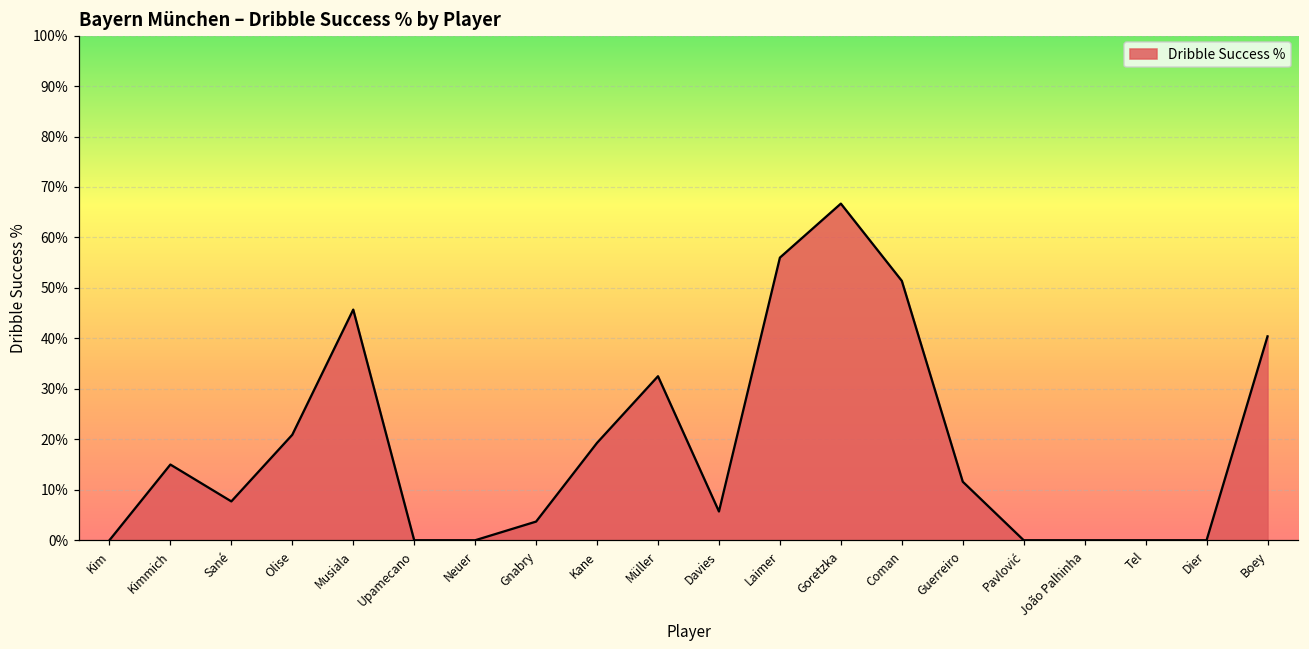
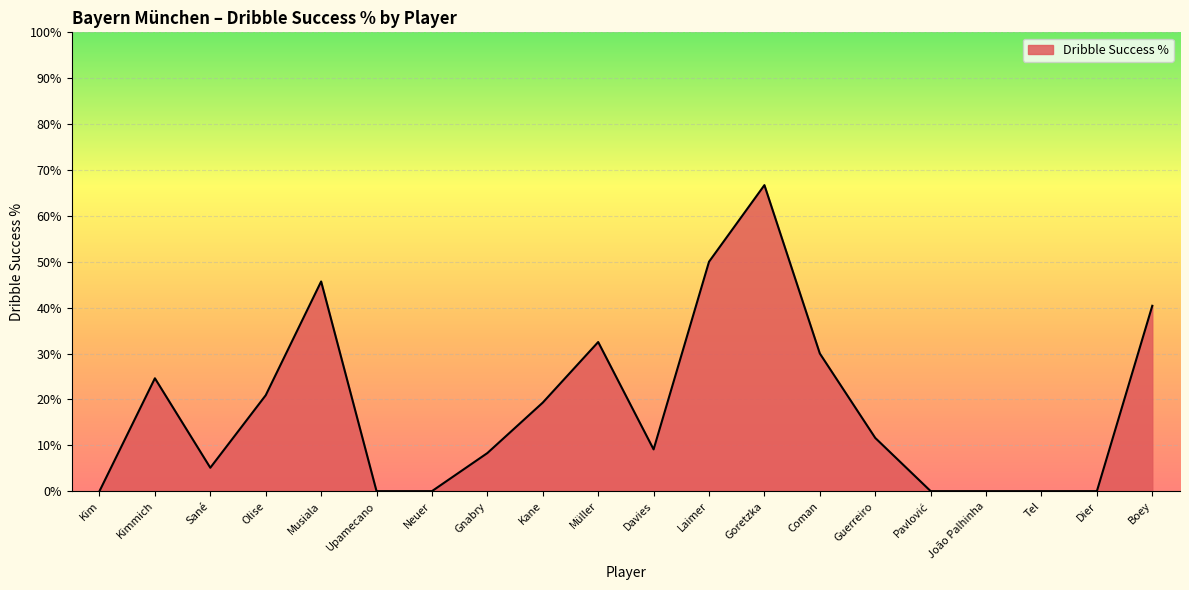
  {
    "Kim": "0%",
-   "Kimmich": "15%",
-   "Sané": "8%",
+   "Kimmich": "25%",
+   "Sané": "5%",
    "Olise": "21%",
    "Musiala": "46%",
    "Upamecano": "0%",
    "Neuer": "0%",
-   "Gnabry": "4%",
+   "Gnabry": "8%",
    "Kane": "19%",
    "Müller": "33%",
-   "Davies": "6%",
-   "Laimer": "56%",
+   "Davies": "9%",
+   "Laimer": "50%",
    "Goretzka": "67%",
-   "Coman": "51%",
+   "Coman": "30%",
    "Guerreiro": "12%",
    "Pavlović": "0%",
    "João Palhinha": "0%",
    "Tel": "0%",
    "Dier": "0%",
    "Boey": "40%"
  }
